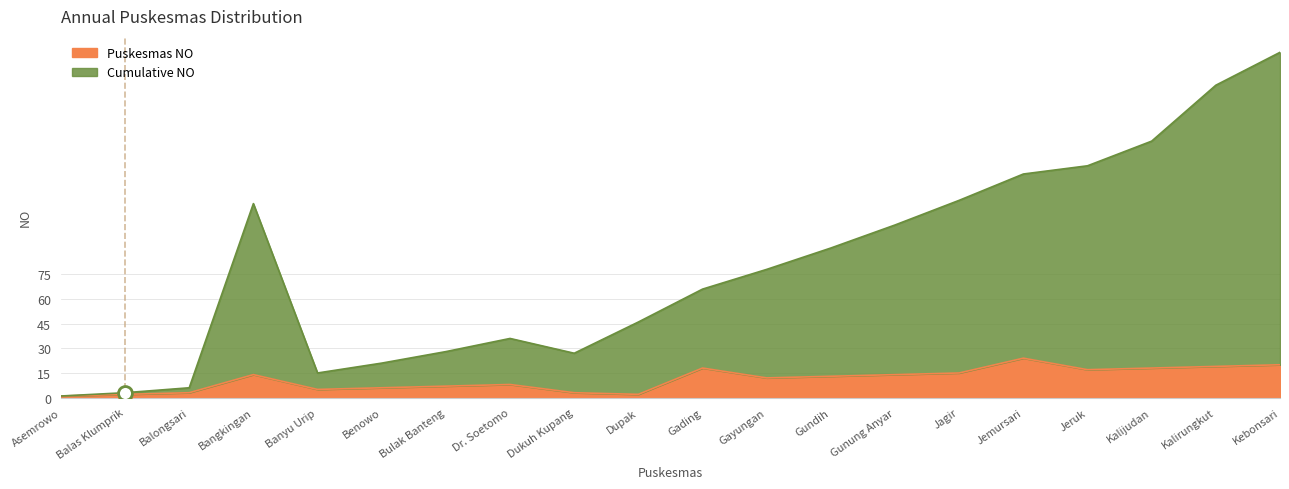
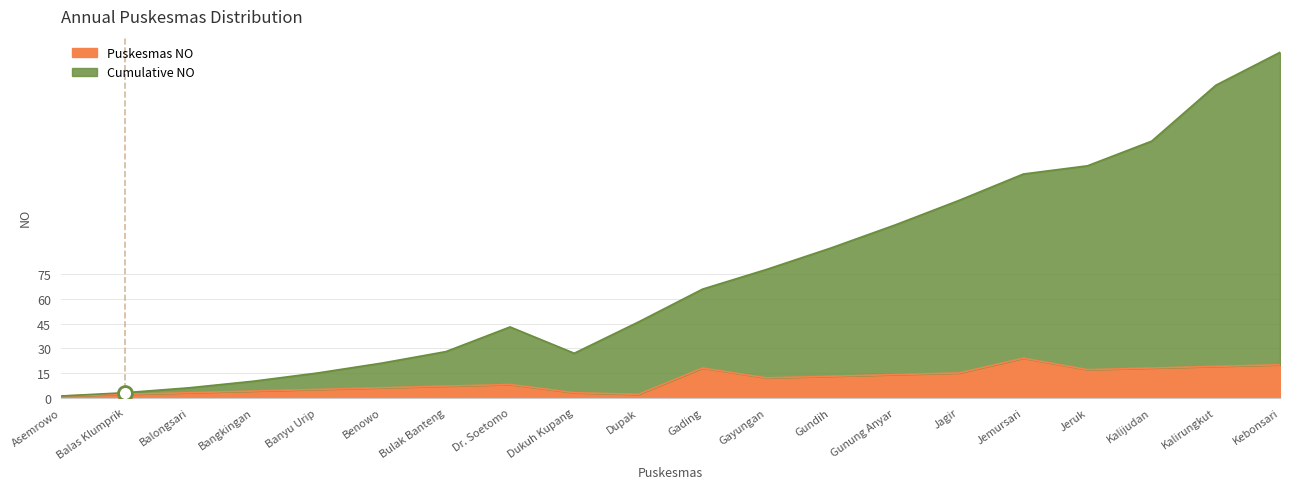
  {
    "Puskesmas NO": {
      "Balongsari": 3,
-     "Bangkingan": 14,
+     "Bangkingan": 4,
      "Banyu Urip": 5,
      "Benowo": 6,
      "Bulak Banteng": 7,
      "Dr. Soetomo": 8,
      "Dukuh Kupang": 3,
      "Dupak": 2,
      "Gading": 18,
      "Gayungan": 12,
      "Gundih": 13,
      "Gunung Anyar": 14,
      "Jagir": 15,
      "Jemursari": 24,
      "Jeruk": 17,
      "Kalijudan": 18,
      "Kalirungkut": 19,
      "Kebonsari": 20
    },
    "Cumulative NO": {
      "Balongsari": 6,
-     "Bangkingan": 118,
+     "Bangkingan": 10,
      "Banyu Urip": 15,
      "Benowo": 21,
      "Bulak Banteng": 28,
-     "Dr. Soetomo": 36,
+     "Dr. Soetomo": 43,
      "Dukuh Kupang": 27,
      "Dupak": 46,
      "Gading": 66,
      "Gayungan": 78,
      "Gundih": 91,
      "Gunung Anyar": 105,
      "Jagir": 120,
      "Jemursari": 136,
      "Jeruk": 141,
      "Kalijudan": 156,
      "Kalirungkut": 190,
      "Kebonsari": 210
    }
  }
